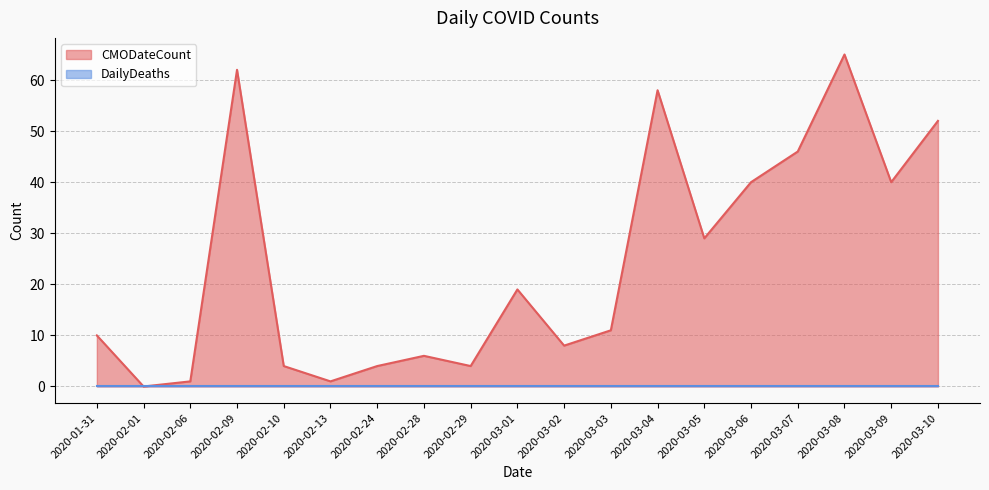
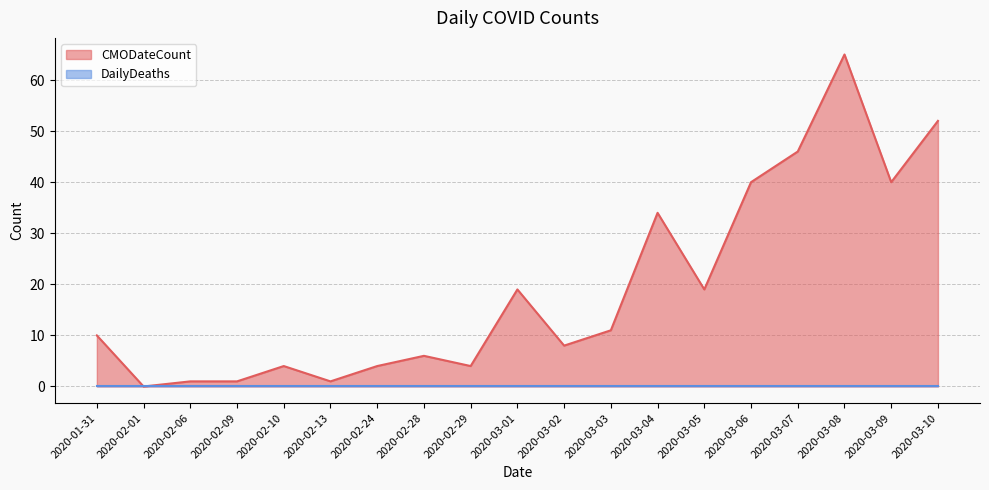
  {
    "CMODateCount": {
      "2020-01-31": 10,
      "2020-02-06": 1,
-     "2020-02-09": 62,
+     "2020-02-09": 1,
      "2020-02-10": 4,
      "2020-02-13": 1,
      "2020-02-24": 4,
      "2020-02-28": 6,
      "2020-02-29": 4,
      "2020-03-01": 19,
      "2020-03-02": 8,
      "2020-03-03": 11,
-     "2020-03-04": 58,
-     "2020-03-05": 29,
+     "2020-03-04": 34,
+     "2020-03-05": 19,
      "2020-03-06": 40,
      "2020-03-07": 46,
      "2020-03-08": 65,
      "2020-03-09": 40,
      "2020-03-10": 52
    },
    "DailyDeaths": {
      "2020-01-31": 0,
      "2020-02-06": 0,
      "2020-02-09": 0,
      "2020-02-10": 0,
      "2020-02-13": 0,
      "2020-02-24": 0,
      "2020-02-28": 0,
      "2020-02-29": 0,
      "2020-03-01": 0,
      "2020-03-02": 0,
      "2020-03-03": 0,
      "2020-03-04": 0,
      "2020-03-05": 0,
      "2020-03-06": 0,
      "2020-03-07": 0,
      "2020-03-08": 0,
      "2020-03-09": 0,
      "2020-03-10": 0
    }
  }
